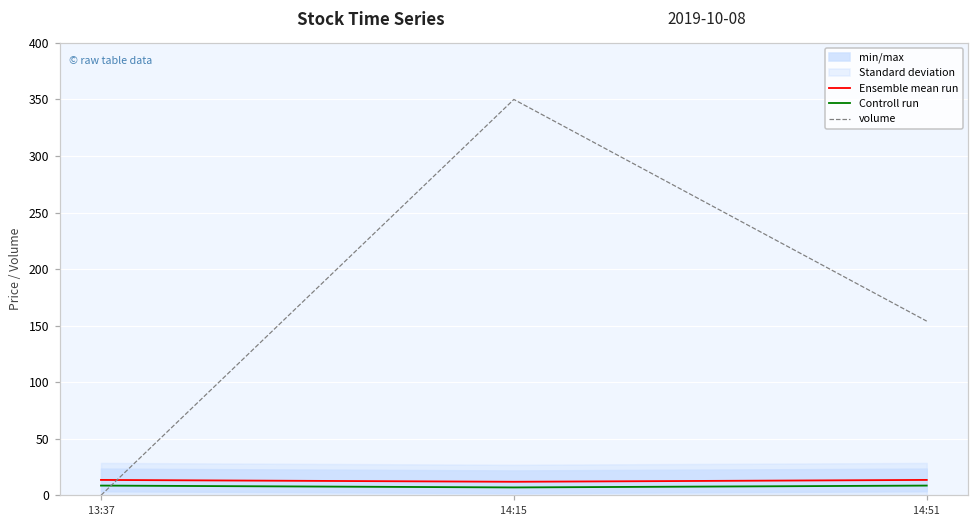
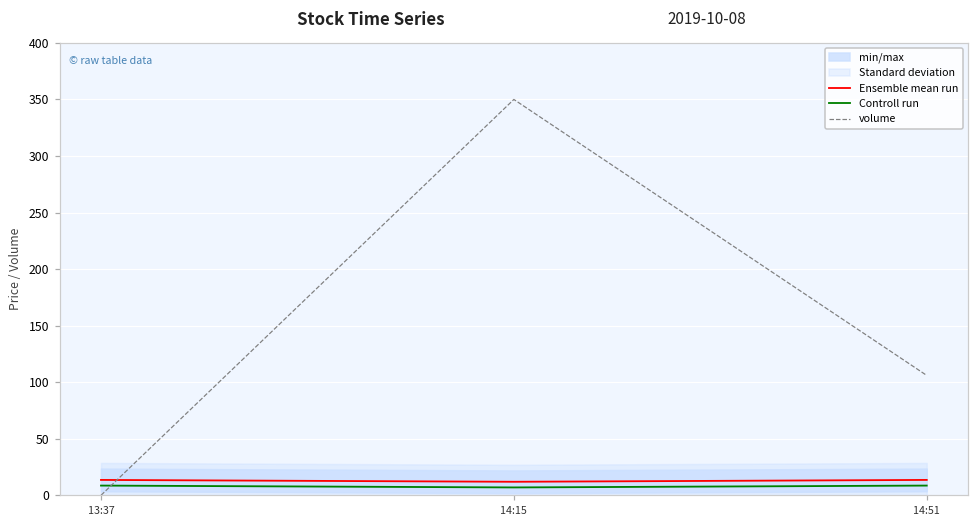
  {
    "Ensemble mean run": {
      "13:37": 14,
      "14:15": 12,
      "14:51": 14
    },
    "Controll run": {
      "13:37": 9,
      "14:15": 7,
      "14:51": 9
    },
    "volume": {
      "13:37": 0,
      "14:15": 350,
-     "14:51": 154
+     "14:51": 106
    }
  }
